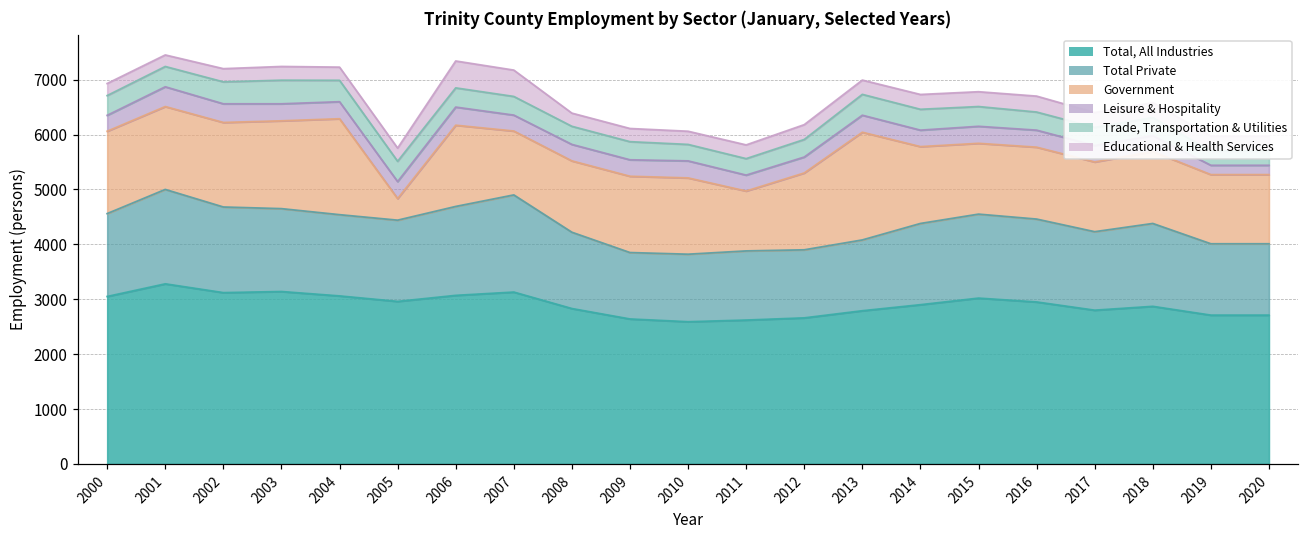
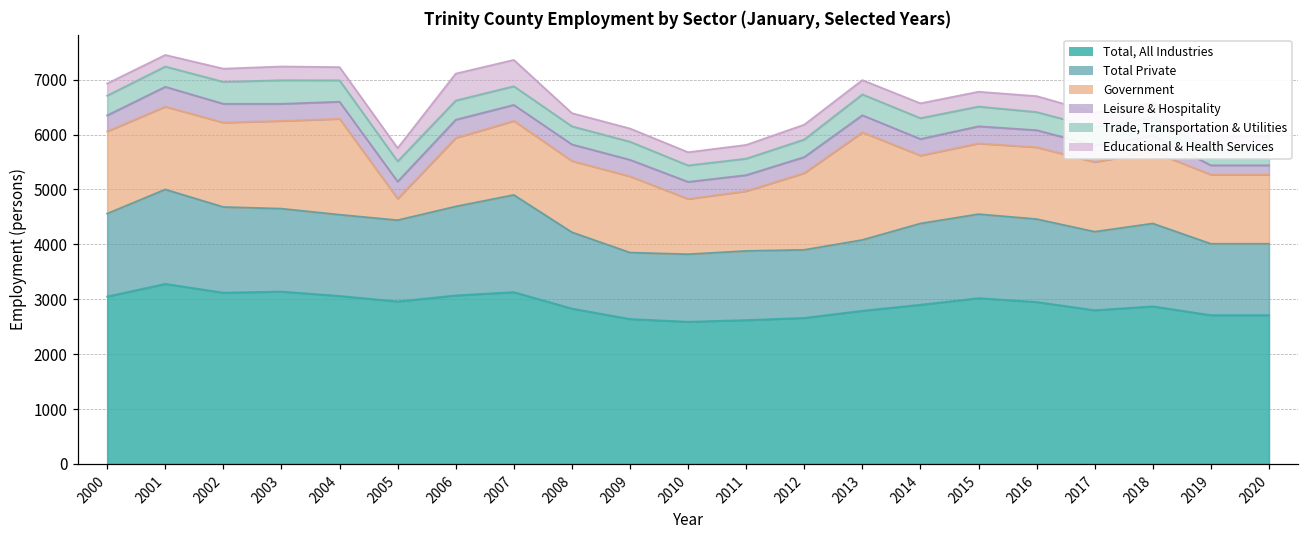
  {
    "Government": {
      "2000": 1500,
      "2001": 1500,
      "2002": 1500,
      "2003": 1600,
      "2004": 1700,
      "2005": 400,
-     "2006": 1500,
-     "2007": 1200,
+     "2006": 1300,
+     "2007": 1400,
      "2008": 1300,
      "2009": 1400,
-     "2010": 1400,
+     "2010": 1000,
      "2011": 1100,
      "2012": 1400,
      "2013": 2000,
-     "2014": 1400,
+     "2014": 1200,
      "2015": 1300,
      "2016": 1300,
      "2017": 1300,
      "2018": 1300,
      "2019": 1300,
      "2020": 1300
    }
  }
